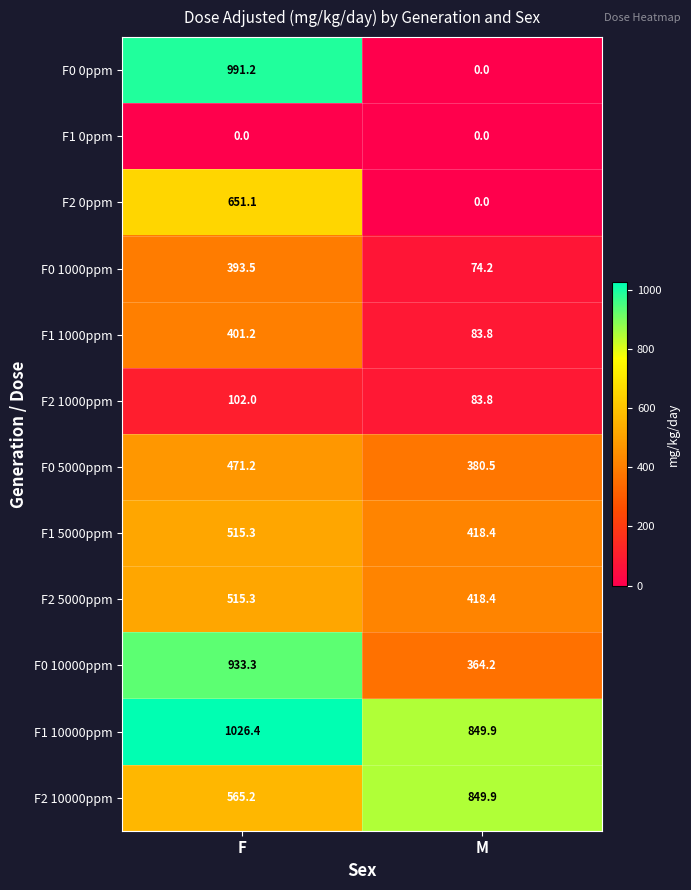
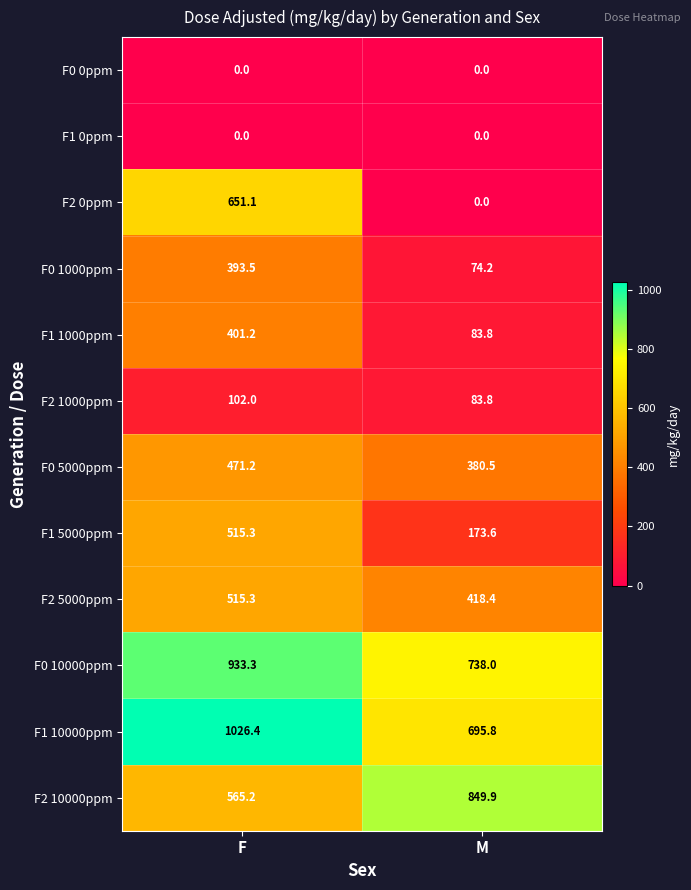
  {
    "F0 0ppm": {
-     "F": 991.2,
+     "F": 0.0,
      "M": 0.0
    },
    "F1 0ppm": {
      "F": 0.0,
      "M": 0.0
    },
    "F2 0ppm": {
      "F": 651.1,
      "M": 0.0
    },
    "F0 1000ppm": {
      "F": 393.5,
      "M": 74.2
    },
    "F1 1000ppm": {
      "F": 401.2,
      "M": 83.8
    },
    "F2 1000ppm": {
      "F": 102.0,
      "M": 83.8
    },
    "F0 5000ppm": {
      "F": 471.2,
      "M": 380.5
    },
    "F1 5000ppm": {
      "F": 515.3,
-     "M": 418.4
+     "M": 173.6
    },
    "F2 5000ppm": {
      "F": 515.3,
      "M": 418.4
    },
    "F0 10000ppm": {
      "F": 933.3,
-     "M": 364.2
+     "M": 738.0
    },
    "F1 10000ppm": {
      "F": 1026.4,
-     "M": 849.9
+     "M": 695.8
    },
    "F2 10000ppm": {
      "F": 565.2,
      "M": 849.9
    }
  }
